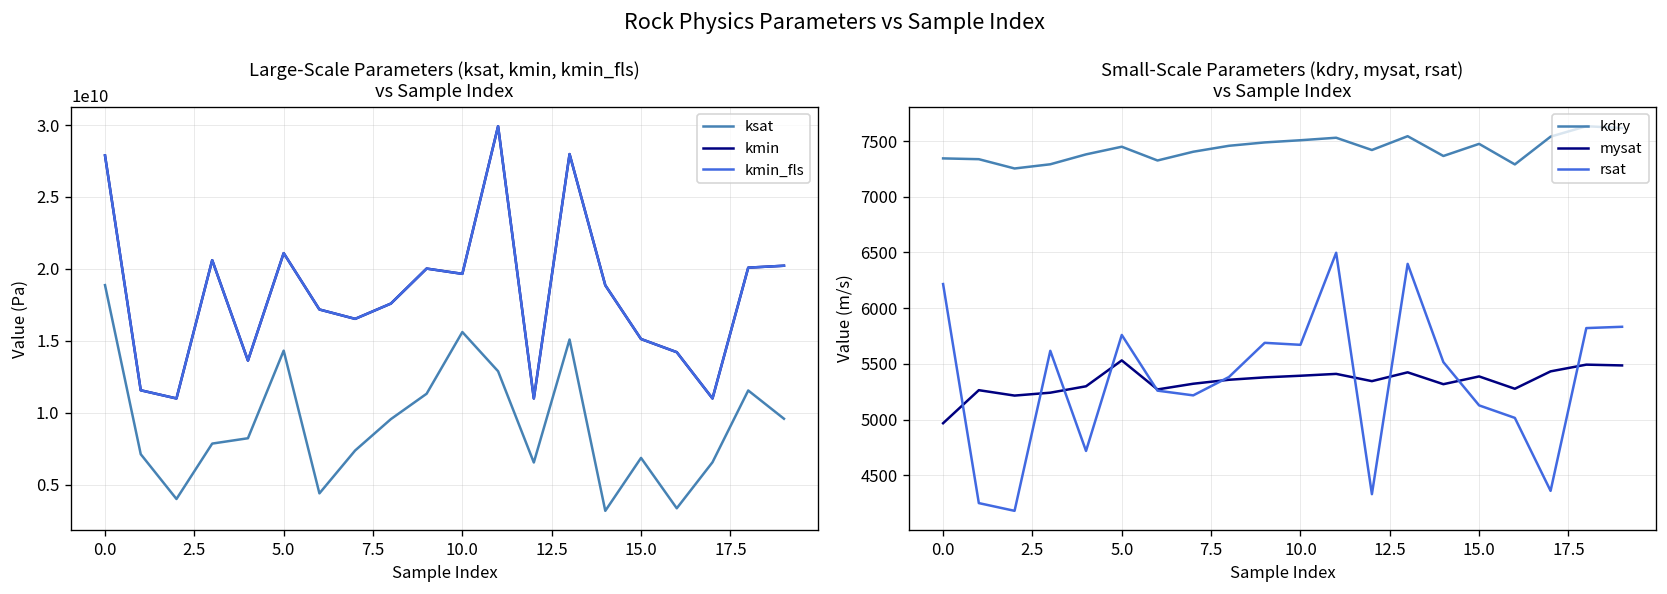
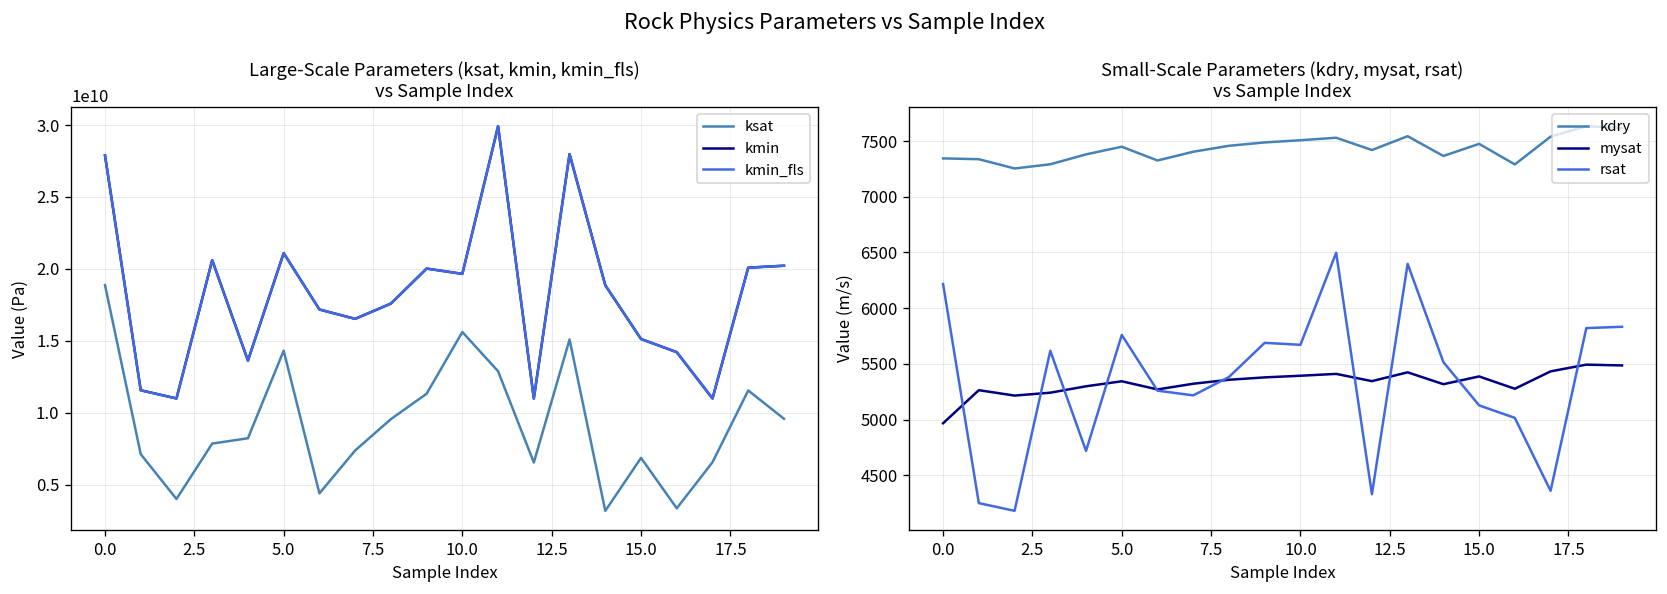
  {
    "Small-Scale Parameters (kdry, mysat, rsat) vs Sample Index": {
      "mysat": {
        "0.0": 5000,
-       "5.0": 5500,
+       "5.0": 5300,
        "10.0": 5400,
        "15.0": 5400
      }
    }
  }
